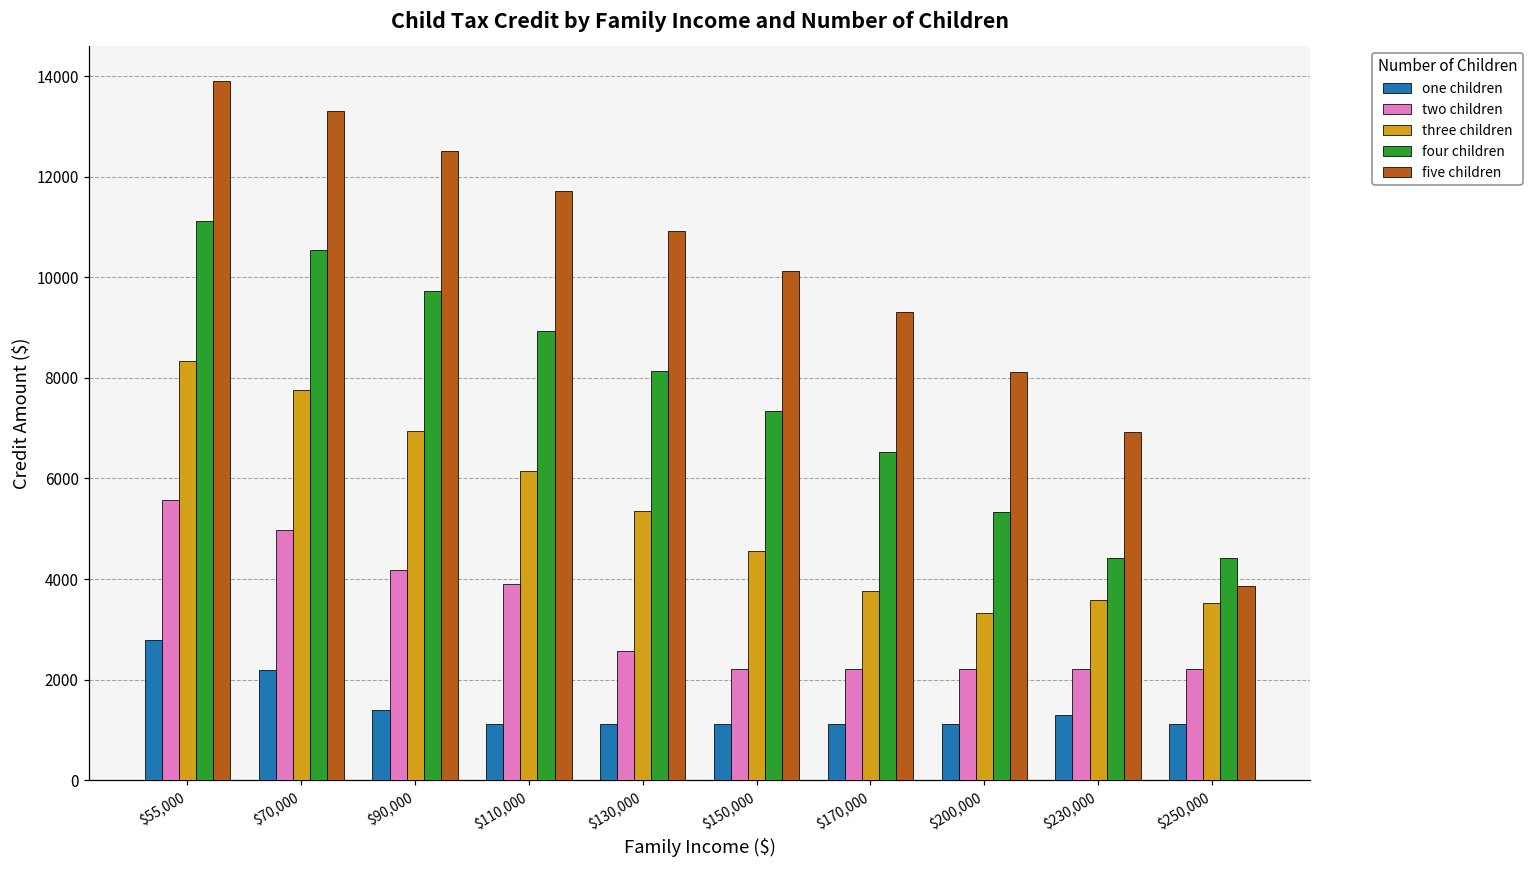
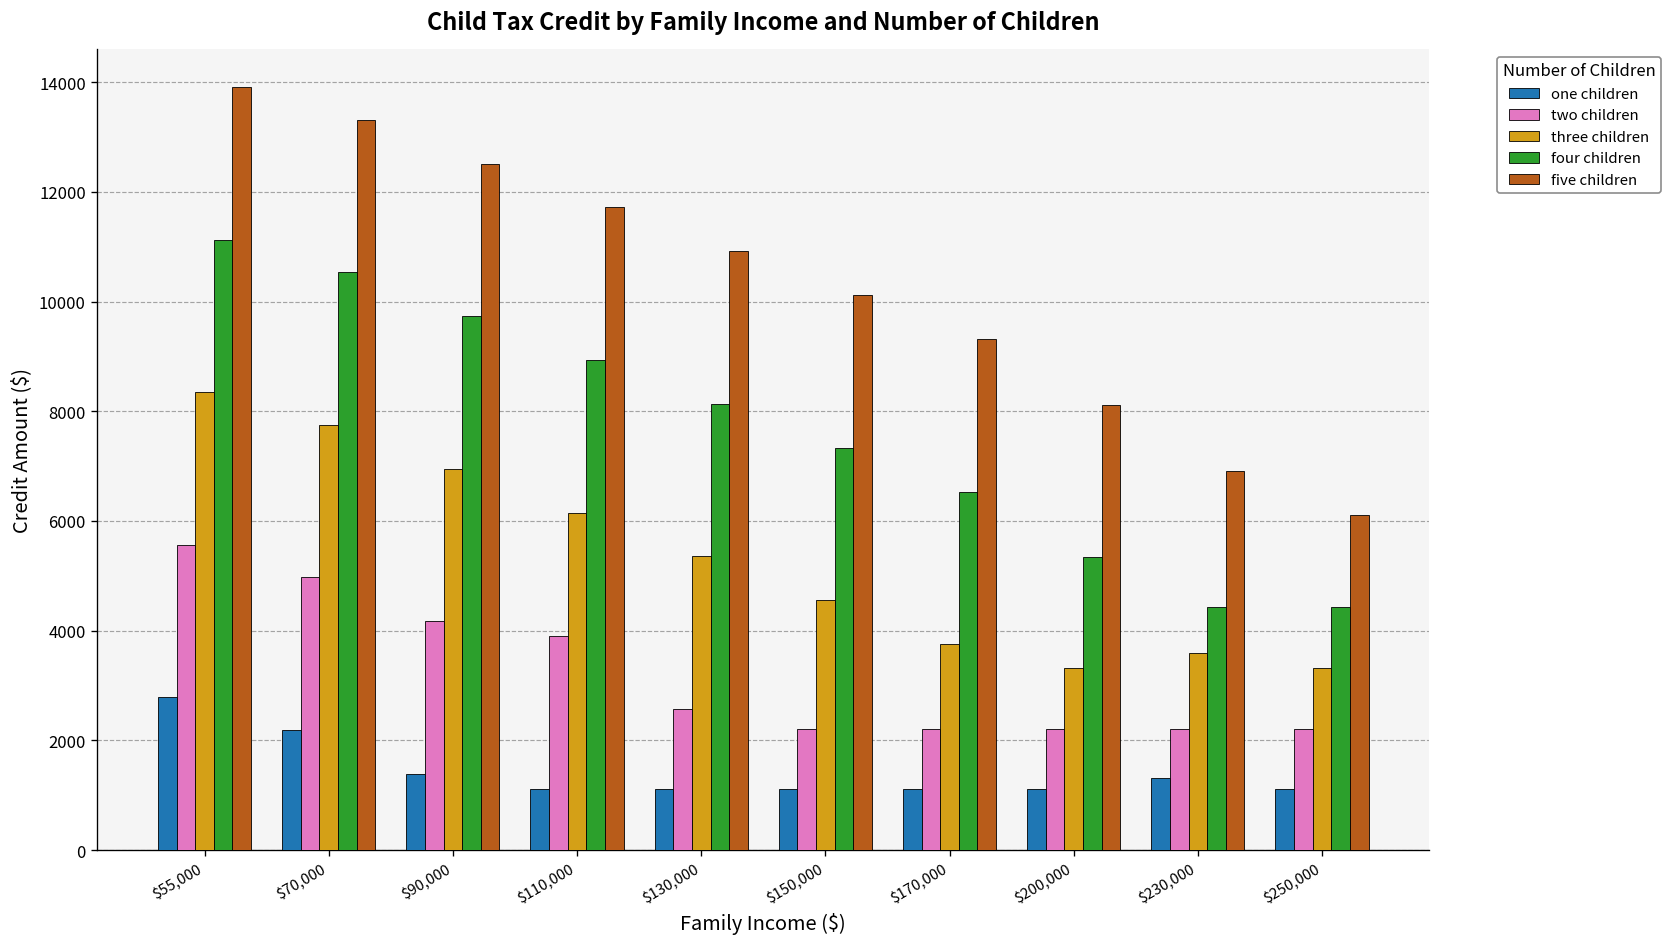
  {
    "one children": {
      "$55,000": 2800,
      "$70,000": 2200,
      "$90,000": 1400,
      "$110,000": 1100,
      "$130,000": 1100,
      "$150,000": 1100,
      "$170,000": 1100,
      "$200,000": 1100,
      "$230,000": 1300,
      "$250,000": 1100
    },
    "two children": {
      "$55,000": 5600,
      "$70,000": 5000,
      "$90,000": 4200,
      "$110,000": 3900,
      "$130,000": 2600,
      "$150,000": 2200,
      "$170,000": 2200,
      "$200,000": 2200,
      "$230,000": 2200,
      "$250,000": 2200
    },
    "three children": {
      "$55,000": 8300,
      "$70,000": 7800,
      "$90,000": 7000,
      "$110,000": 6200,
      "$130,000": 5400,
      "$150,000": 4600,
      "$170,000": 3800,
      "$200,000": 3300,
      "$230,000": 3600,
-     "$250,000": 3500
+     "$250,000": 3300
    },
    "four children": {
      "$55,000": 11100,
      "$70,000": 10500,
      "$90,000": 9700,
      "$110,000": 8900,
      "$130,000": 8100,
      "$150,000": 7300,
      "$170,000": 6500,
      "$200,000": 5300,
      "$230,000": 4400,
      "$250,000": 4400
    },
    "five children": {
      "$55,000": 13900,
      "$70,000": 13300,
      "$90,000": 12500,
      "$110,000": 11700,
      "$130,000": 10900,
      "$150,000": 10100,
      "$170,000": 9300,
      "$200,000": 8100,
      "$230,000": 6900,
-     "$250,000": 3900
+     "$250,000": 6100
    }
  }
